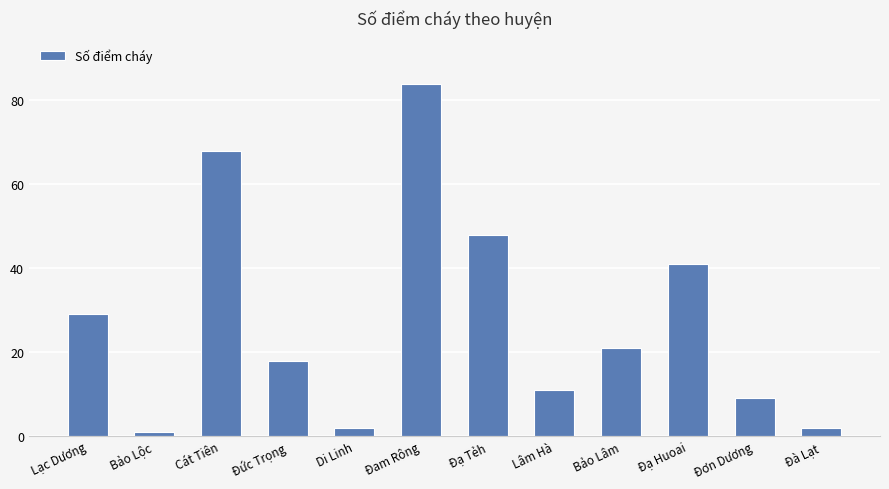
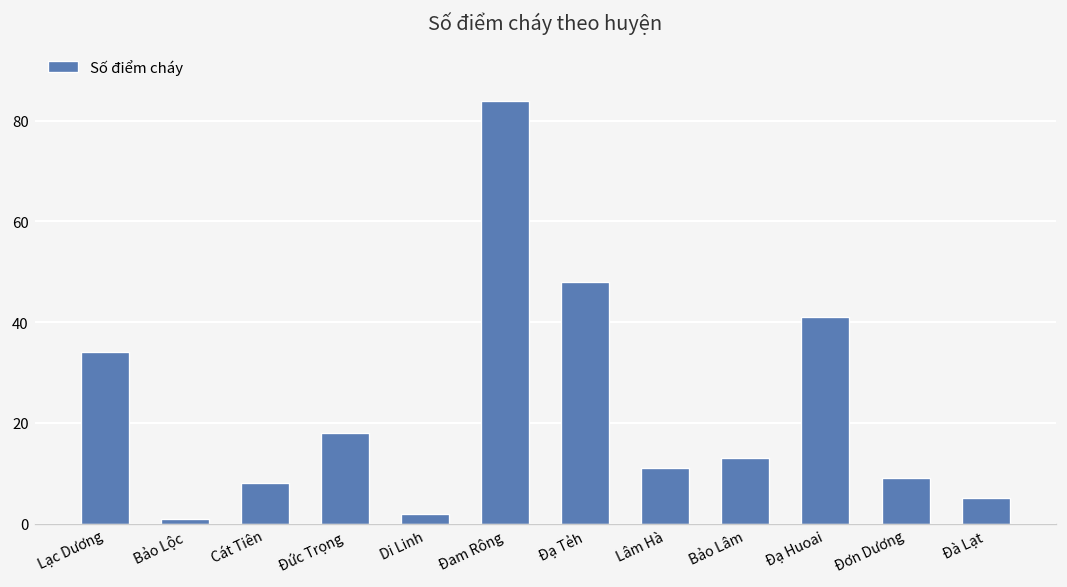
  {
-   "Lạc Dương": 29,
+   "Lạc Dương": 34,
    "Bảo Lộc": 1,
-   "Cát Tiên": 68,
+   "Cát Tiên": 8,
    "Đức Trọng": 18,
    "Di Linh": 2,
    "Đam Rông": 84,
    "Đạ Tẻh": 48,
    "Lâm Hà": 11,
-   "Bảo Lâm": 21,
+   "Bảo Lâm": 13,
    "Đạ Huoai": 41,
    "Đơn Dương": 9,
-   "Đà Lạt": 2
+   "Đà Lạt": 5
  }
